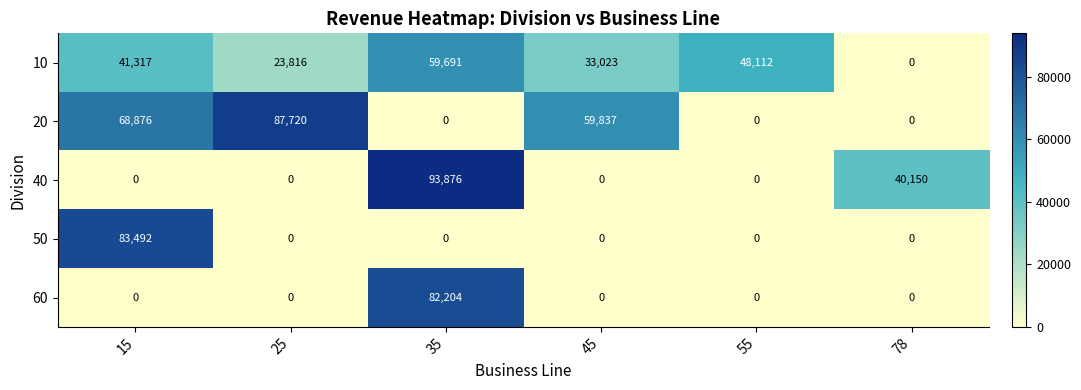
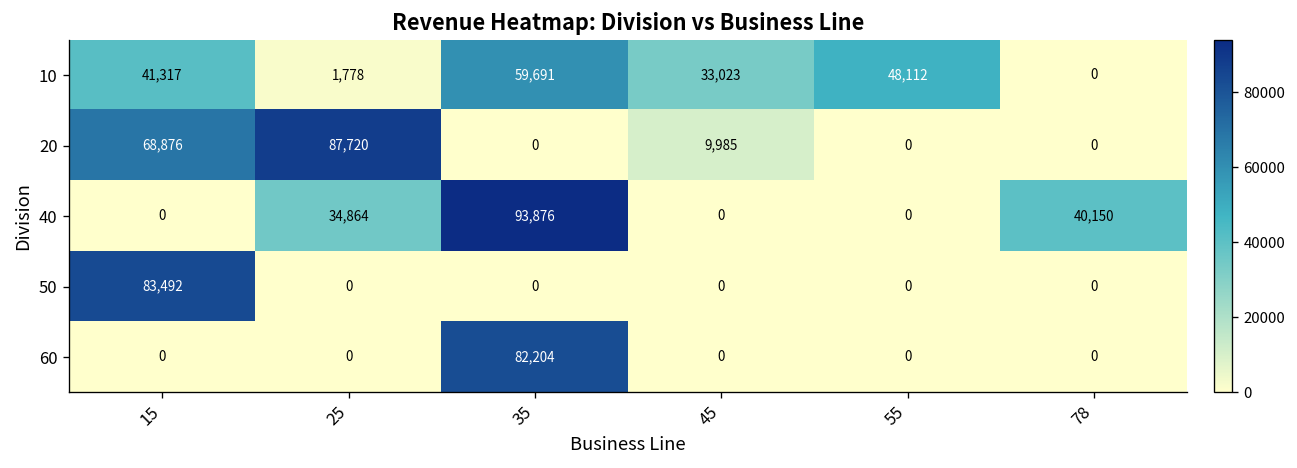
  {
    "10": {
      "15": "41,317",
-     "25": "23,816",
+     "25": "1,778",
      "35": "59,691",
      "45": "33,023",
      "55": "48,112",
      "78": "0"
    },
    "20": {
      "15": "68,876",
      "25": "87,720",
      "35": "0",
-     "45": "59,837",
+     "45": "9,985",
      "55": "0",
      "78": "0"
    },
    "40": {
      "15": "0",
-     "25": "0",
+     "25": "34,864",
      "35": "93,876",
      "45": "0",
      "55": "0",
      "78": "40,150"
    },
    "50": {
      "15": "83,492",
      "25": "0",
      "35": "0",
      "45": "0",
      "55": "0",
      "78": "0"
    },
    "60": {
      "15": "0",
      "25": "0",
      "35": "82,204",
      "45": "0",
      "55": "0",
      "78": "0"
    }
  }
